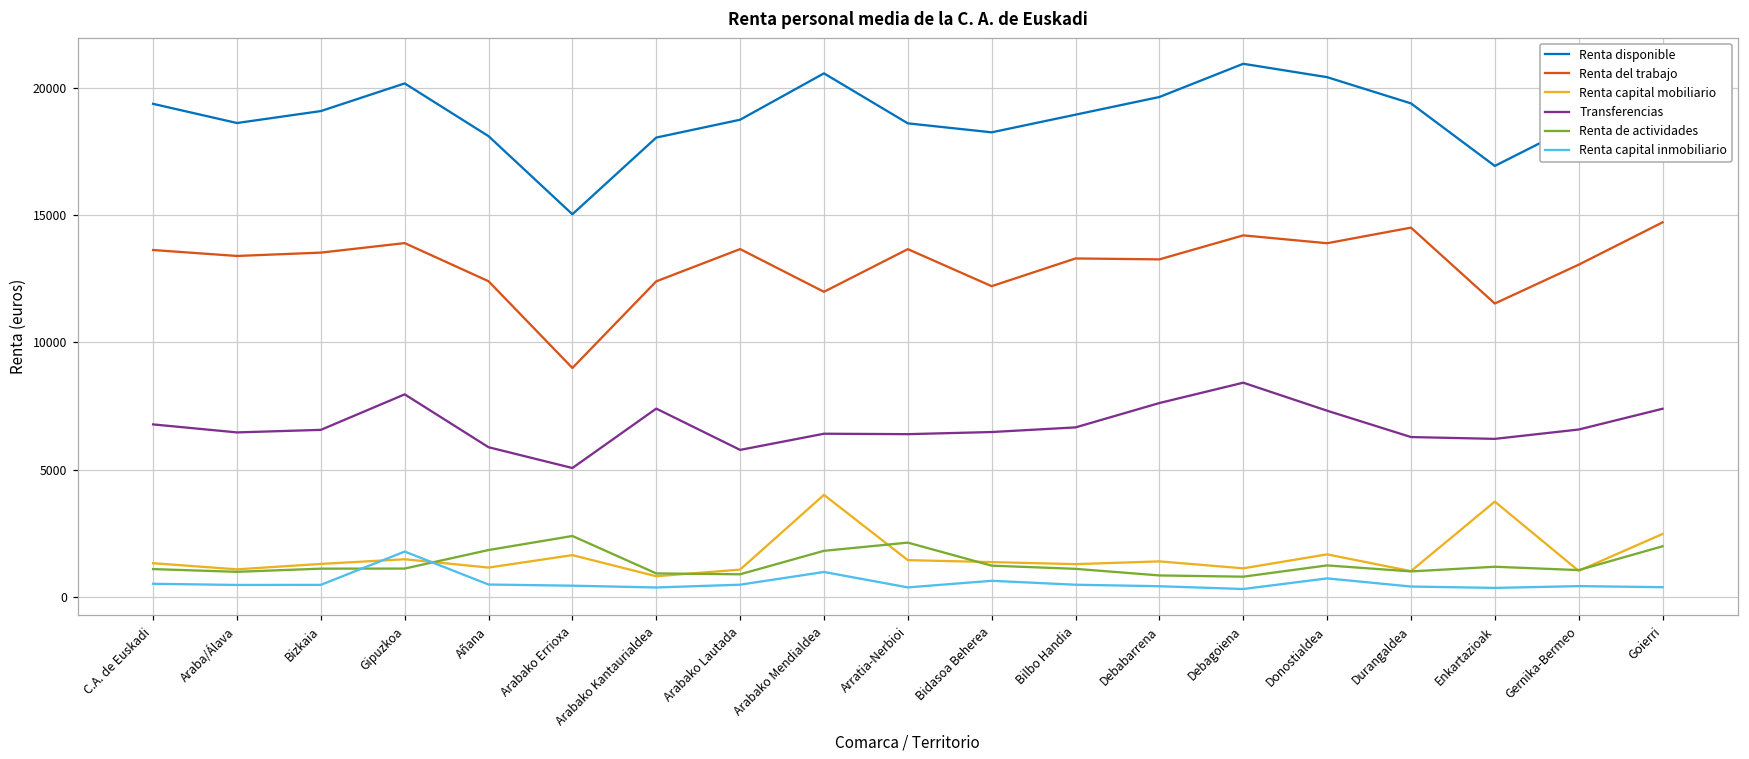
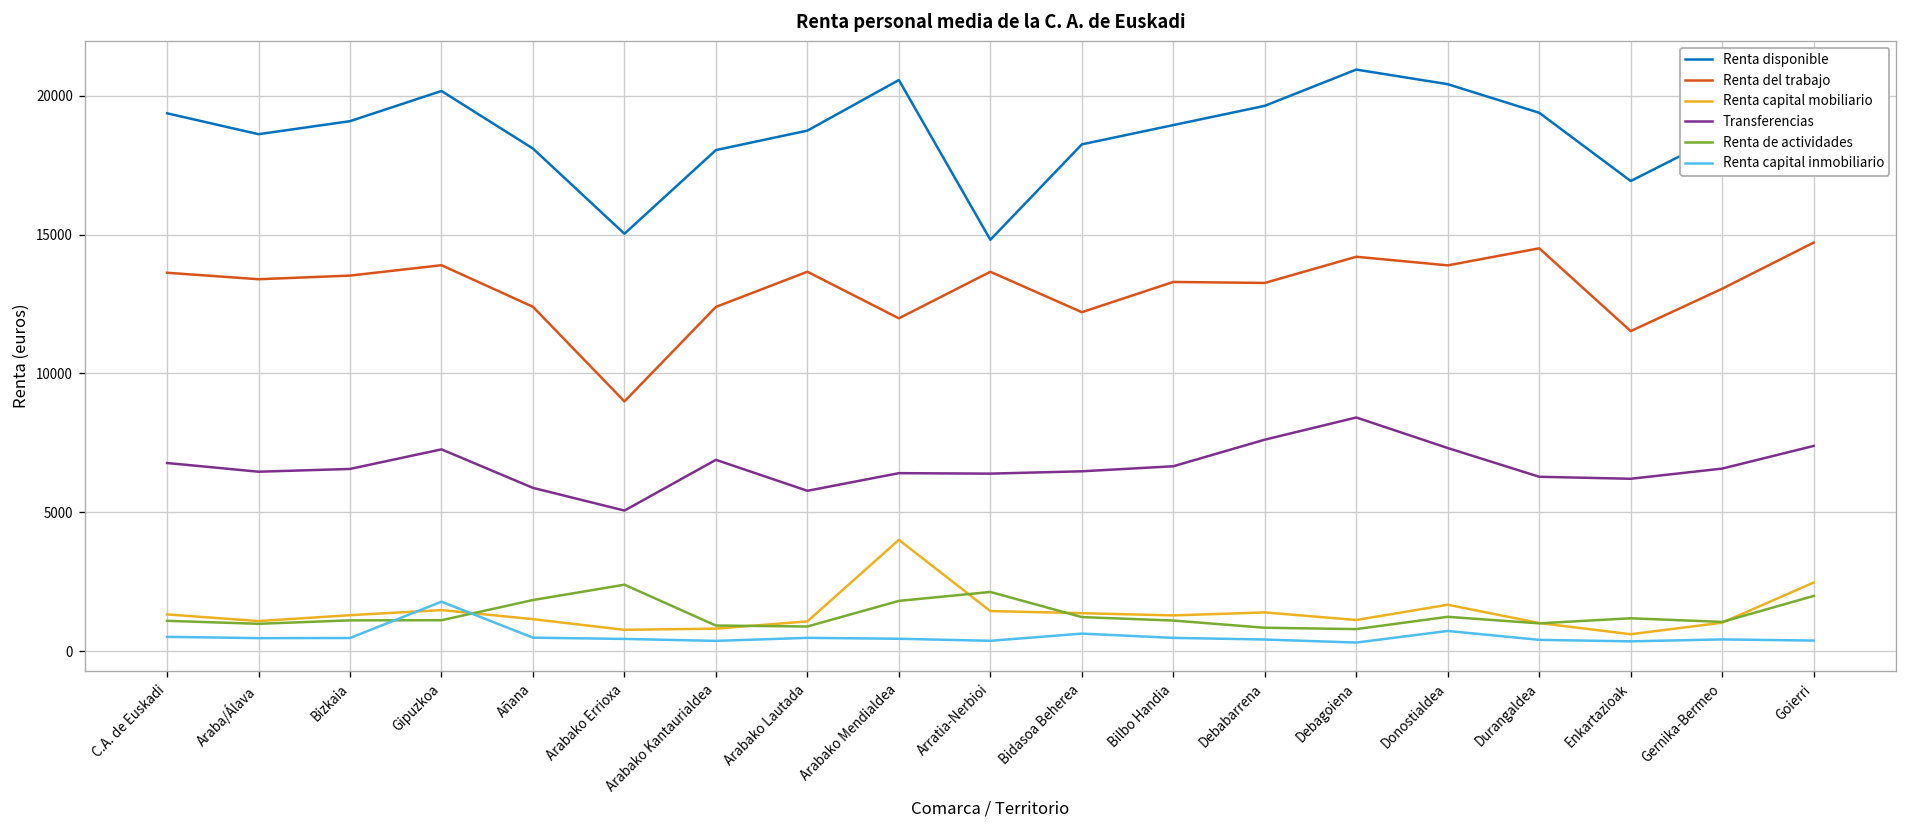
  {
    "Renta disponible": {
      "C.A. de Euskadi": 19400,
      "Araba/Álava": 18600,
      "Bizkaia": 19100,
      "Gipuzkoa": 20200,
      "Añana": 18100,
      "Arabako Errioxa": 15000,
      "Arabako Kantaurialdea": 18000,
      "Arabako Lautada": 18700,
      "Arabako Mendialdea": 20600,
-     "Arratia-Nerbioi": 18600,
+     "Arratia-Nerbioi": 14800,
      "Bidasoa Beherea": 18200,
      "Bilbo Handia": 18900,
      "Debabarrena": 19600,
      "Debagoiena": 20900,
      "Donostialdea": 20400,
      "Durangaldea": 19400,
      "Enkartazioak": 16900
    },
    "Renta del trabajo": {
      "C.A. de Euskadi": 13600,
      "Araba/Álava": 13400,
      "Bizkaia": 13500,
      "Gipuzkoa": 13900,
      "Añana": 12400,
      "Arabako Errioxa": 9000,
      "Arabako Kantaurialdea": 12400,
      "Arabako Lautada": 13700,
      "Arabako Mendialdea": 12000,
      "Arratia-Nerbioi": 13700,
      "Bidasoa Beherea": 12200,
      "Bilbo Handia": 13300,
      "Debabarrena": 13300,
      "Debagoiena": 14200,
      "Donostialdea": 13900,
      "Durangaldea": 14500,
      "Enkartazioak": 11500,
      "Gernika-Bermeo": 13000,
      "Goierri": 14700
    },
    "Renta capital mobiliario": {
      "C.A. de Euskadi": 1300,
      "Bizkaia": 1300,
      "Gipuzkoa": 1500,
      "Añana": 1100,
-     "Arabako Errioxa": 1600,
+     "Arabako Errioxa": 800,
      "Arabako Kantaurialdea": 800,
      "Arabako Lautada": 1100,
      "Arabako Mendialdea": 4000,
      "Arratia-Nerbioi": 1400,
      "Bidasoa Beherea": 1400,
      "Bilbo Handia": 1300,
      "Debabarrena": 1400,
      "Debagoiena": 1100,
      "Donostialdea": 1700,
-     "Enkartazioak": 3700,
+     "Enkartazioak": 600,
      "Goierri": 2500
    },
    "Transferencias": {
      "C.A. de Euskadi": 6800,
      "Araba/Álava": 6500,
      "Bizkaia": 6600,
-     "Gipuzkoa": 8000,
+     "Gipuzkoa": 7300,
      "Añana": 5900,
      "Arabako Errioxa": 5100,
-     "Arabako Kantaurialdea": 7400,
+     "Arabako Kantaurialdea": 6900,
      "Arabako Lautada": 5800,
      "Arabako Mendialdea": 6400,
      "Arratia-Nerbioi": 6400,
      "Bidasoa Beherea": 6500,
      "Bilbo Handia": 6700,
      "Debabarrena": 7600,
      "Debagoiena": 8400,
      "Donostialdea": 7300,
      "Durangaldea": 6300,
      "Enkartazioak": 6200,
      "Gernika-Bermeo": 6600,
      "Goierri": 7400
    },
    "Renta de actividades": {
      "C.A. de Euskadi": 1100,
      "Bizkaia": 1100,
      "Gipuzkoa": 1100,
      "Añana": 1800,
      "Arabako Errioxa": 2400,
      "Arabako Kantaurialdea": 900,
      "Arabako Lautada": 900,
      "Arabako Mendialdea": 1800,
      "Arratia-Nerbioi": 2100,
      "Bidasoa Beherea": 1200,
      "Bilbo Handia": 1100,
      "Debabarrena": 800,
      "Debagoiena": 800,
      "Donostialdea": 1200,
      "Enkartazioak": 1200,
      "Goierri": 2000
    },
    "Renta capital inmobiliario": {
      "C.A. de Euskadi": 500,
      "Araba/Álava": 500,
      "Bizkaia": 500,
      "Gipuzkoa": 1800,
      "Añana": 500,
      "Arabako Errioxa": 400,
      "Arabako Kantaurialdea": 400,
      "Arabako Lautada": 500,
-     "Arabako Mendialdea": 1000,
+     "Arabako Mendialdea": 400,
      "Arratia-Nerbioi": 400,
      "Bidasoa Beherea": 600,
      "Bilbo Handia": 500,
      "Debabarrena": 400,
      "Debagoiena": 300,
      "Donostialdea": 700,
      "Durangaldea": 400,
      "Enkartazioak": 300,
      "Gernika-Bermeo": 400,
      "Goierri": 400
    }
  }
